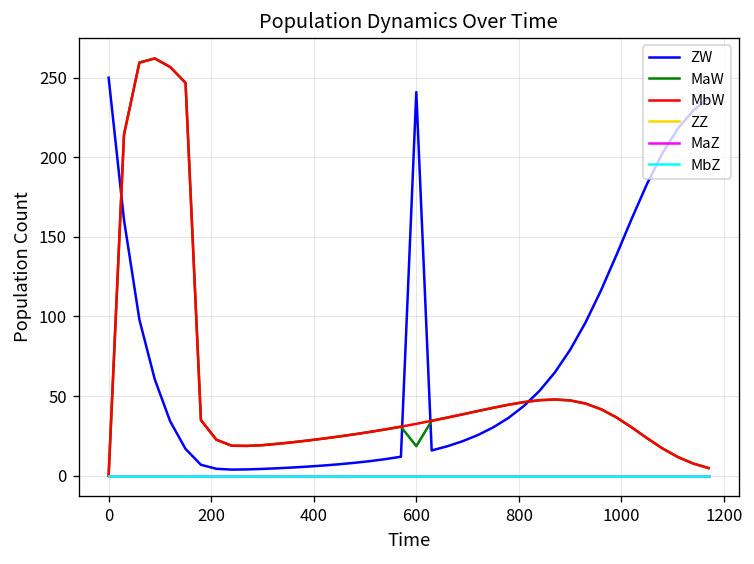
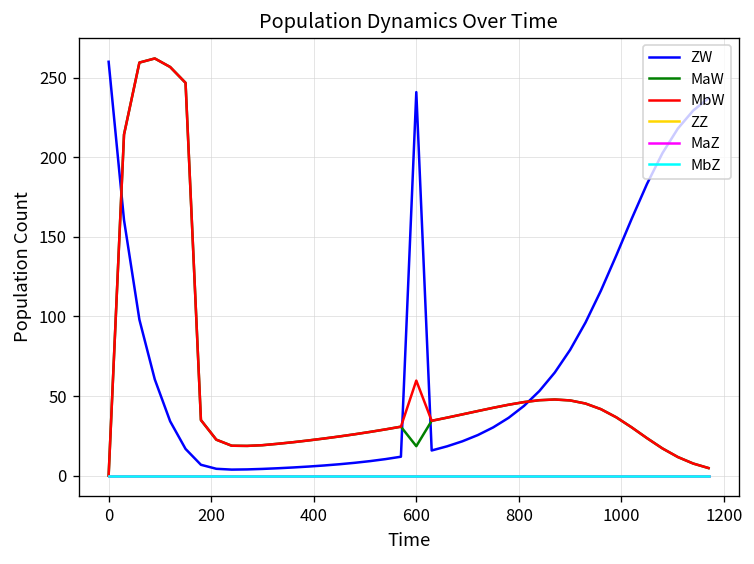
  {
    "ZW": {
-     "0": 250,
+     "0": 260,
      "600": 241
    },
    "MaW": {
      "600": 18
    },
    "MbW": {
-     "600": 33
+     "600": 60
    },
    "MbZ": {
      "600": 0
    }
  }
